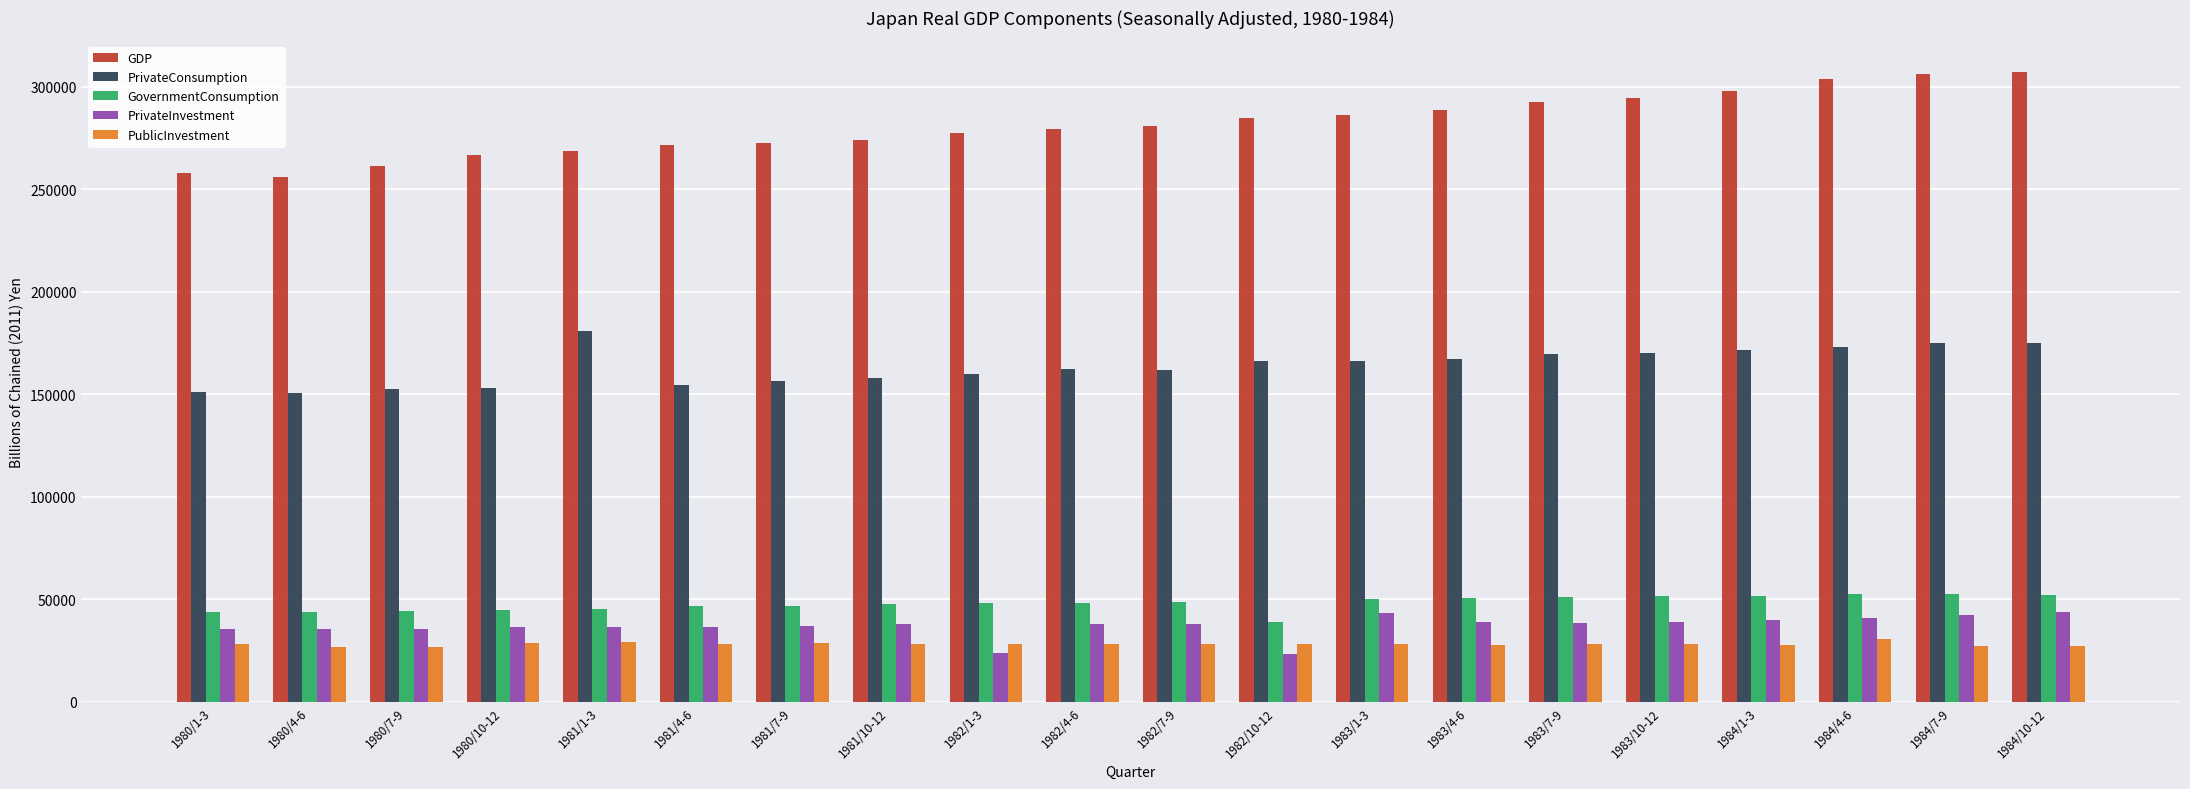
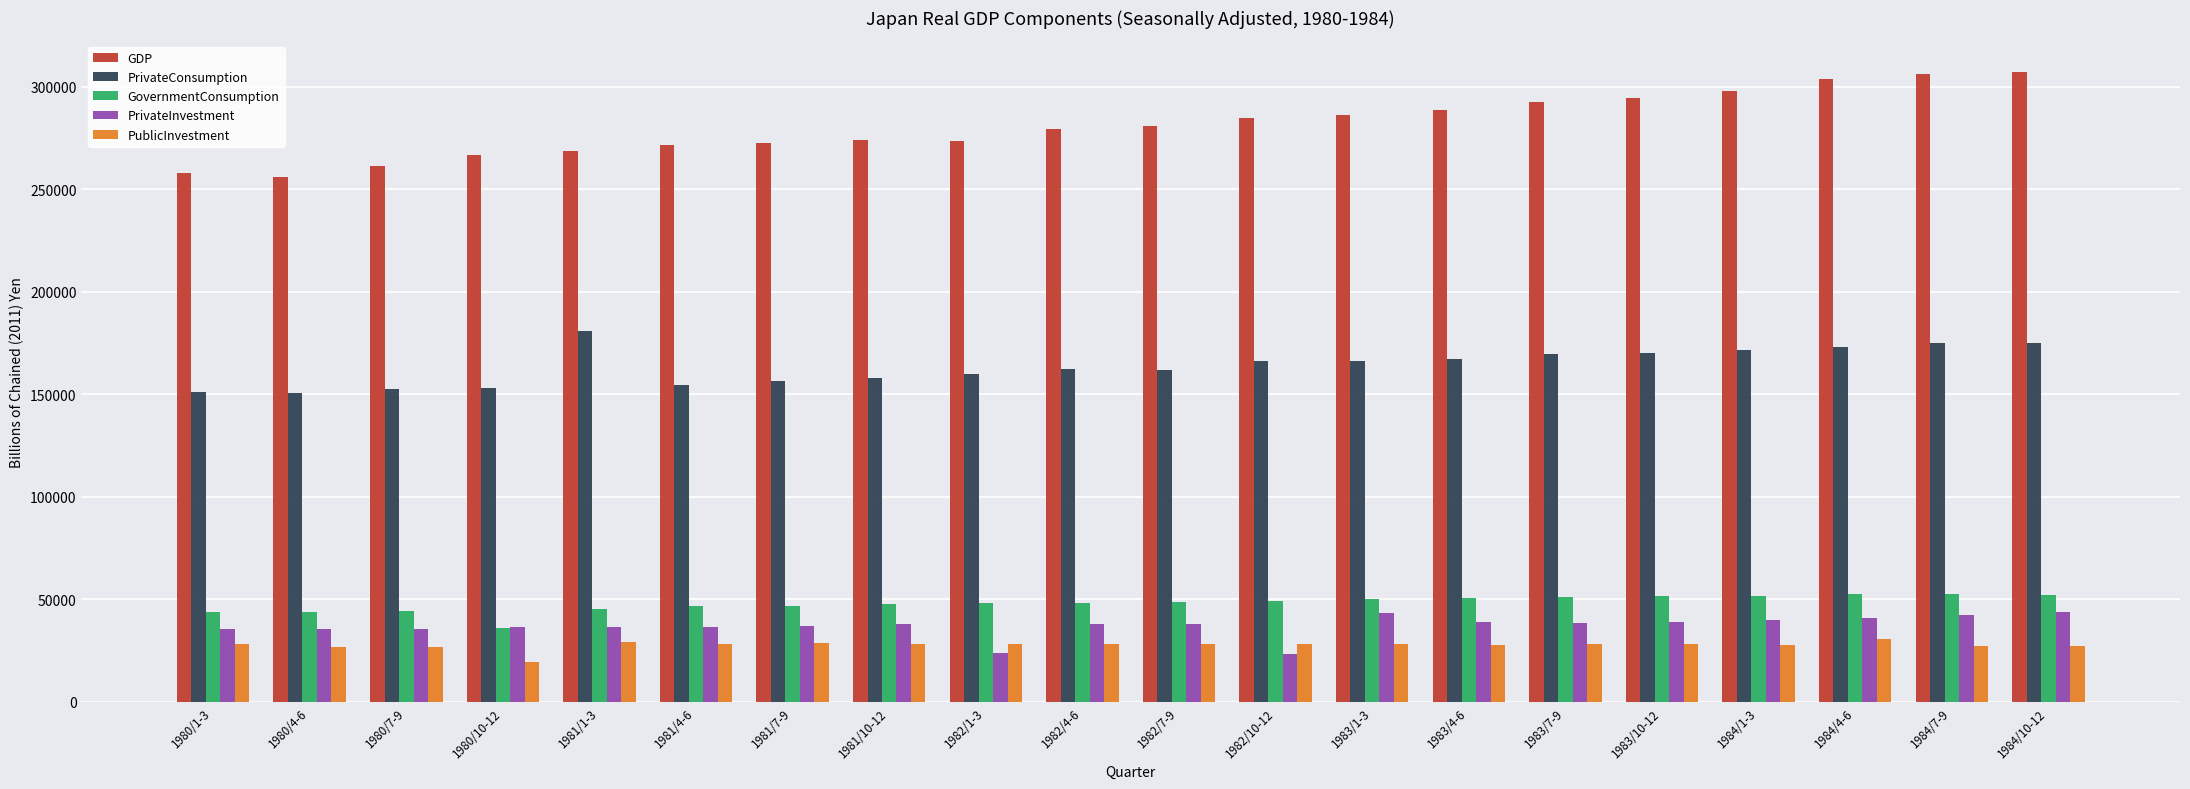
  {
    "GDP": {
      "1980/1-3": 258000,
      "1980/4-6": 256000,
      "1980/7-9": 261000,
      "1980/10-12": 267000,
      "1981/1-3": 269000,
      "1981/4-6": 271000,
      "1981/7-9": 272000,
      "1981/10-12": 274000,
-     "1982/1-3": 278000,
+     "1982/1-3": 274000,
      "1982/4-6": 279000,
      "1982/7-9": 281000,
      "1982/10-12": 285000,
      "1983/1-3": 286000,
      "1983/4-6": 289000,
      "1983/7-9": 292000,
      "1983/10-12": 295000,
      "1984/1-3": 298000,
      "1984/4-6": 304000,
      "1984/7-9": 306000,
      "1984/10-12": 307000
    },
    "PrivateConsumption": {
      "1980/1-3": 151000,
      "1980/4-6": 150000,
      "1980/7-9": 152000,
      "1980/10-12": 153000,
      "1981/1-3": 181000,
      "1981/4-6": 155000,
      "1981/7-9": 156000,
      "1981/10-12": 158000,
      "1982/1-3": 160000,
      "1982/4-6": 163000,
      "1982/7-9": 162000,
      "1982/10-12": 166000,
      "1983/1-3": 166000,
      "1983/4-6": 167000,
      "1983/7-9": 169000,
      "1983/10-12": 170000,
      "1984/1-3": 172000,
      "1984/4-6": 173000,
      "1984/7-9": 175000,
      "1984/10-12": 175000
    },
    "GovernmentConsumption": {
      "1980/1-3": 44000,
      "1980/4-6": 44000,
      "1980/7-9": 44000,
-     "1980/10-12": 45000,
+     "1980/10-12": 36000,
      "1981/1-3": 46000,
      "1981/4-6": 47000,
      "1981/7-9": 47000,
      "1981/10-12": 47000,
      "1982/1-3": 48000,
      "1982/4-6": 48000,
      "1982/7-9": 49000,
-     "1982/10-12": 39000,
+     "1982/10-12": 49000,
      "1983/1-3": 50000,
      "1983/4-6": 51000,
      "1983/7-9": 51000,
      "1983/10-12": 51000,
      "1984/1-3": 52000,
      "1984/4-6": 53000,
      "1984/7-9": 53000,
      "1984/10-12": 52000
    },
    "PrivateInvestment": {
      "1980/1-3": 35000,
      "1980/4-6": 36000,
      "1980/7-9": 35000,
      "1980/10-12": 36000,
      "1981/1-3": 37000,
      "1981/4-6": 37000,
      "1981/7-9": 37000,
      "1981/10-12": 38000,
      "1982/1-3": 24000,
      "1982/4-6": 38000,
      "1982/7-9": 38000,
      "1982/10-12": 23000,
      "1983/1-3": 44000,
      "1983/4-6": 39000,
      "1983/7-9": 39000,
      "1983/10-12": 39000,
      "1984/1-3": 40000,
      "1984/4-6": 41000,
      "1984/7-9": 42000,
      "1984/10-12": 44000
    },
    "PublicInvestment": {
      "1980/1-3": 28000,
      "1980/4-6": 27000,
      "1980/7-9": 27000,
-     "1980/10-12": 29000,
+     "1980/10-12": 19000,
      "1981/1-3": 29000,
      "1981/4-6": 28000,
      "1981/7-9": 29000,
      "1981/10-12": 28000,
      "1982/1-3": 28000,
      "1982/4-6": 28000,
      "1982/7-9": 28000,
      "1982/10-12": 28000,
      "1983/1-3": 28000,
      "1983/4-6": 28000,
      "1983/7-9": 28000,
      "1983/10-12": 28000,
      "1984/1-3": 28000,
      "1984/4-6": 31000,
      "1984/7-9": 27000,
      "1984/10-12": 27000
    }
  }
